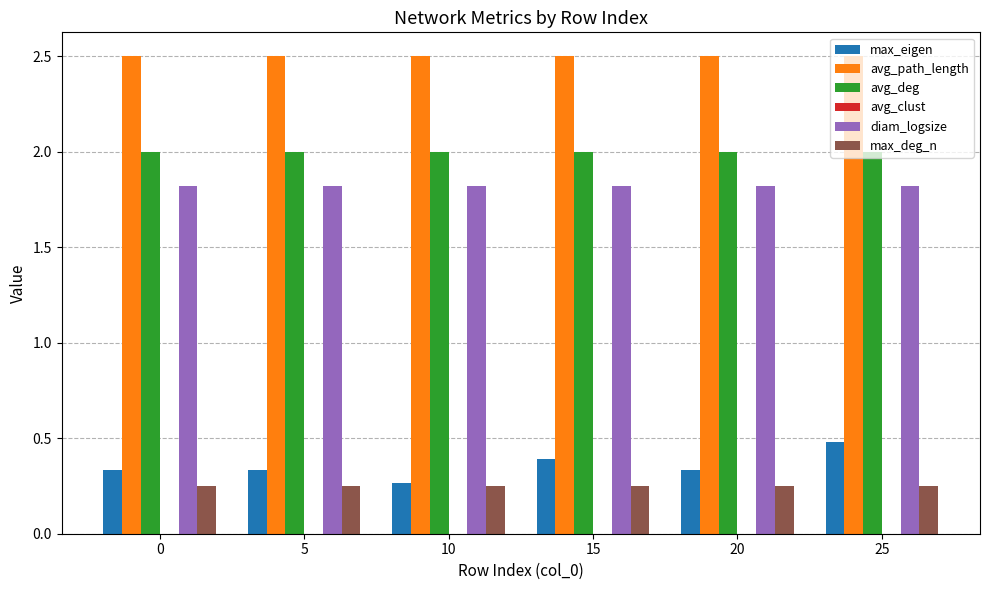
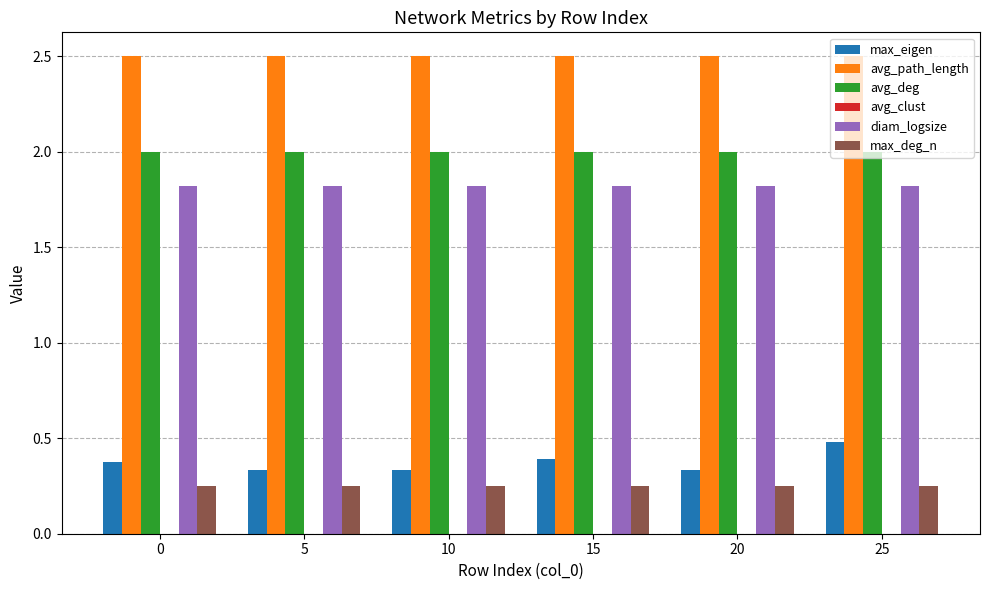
  {
    "max_eigen": {
-     "0": 0.33,
+     "0": 0.38,
      "5": 0.33,
-     "10": 0.27,
+     "10": 0.33,
      "15": 0.39,
      "20": 0.33,
      "25": 0.48
    },
    "avg_path_length": {
      "0": 2.50,
      "5": 2.50,
      "10": 2.50,
      "15": 2.50,
      "20": 2.50
    },
    "avg_deg": {
      "0": 2.00,
      "5": 2.00,
      "10": 2.00,
      "15": 2.00,
      "20": 2.00
    },
    "avg_clust": {
      "0": 0.00,
      "5": 0.00,
      "10": 0.00,
      "15": 0.00,
      "20": 0.00,
      "25": 0.00
    },
    "diam_logsize": {
      "0": 1.82,
      "5": 1.82,
      "10": 1.82,
      "15": 1.82,
      "20": 1.82,
      "25": 1.82
    },
    "max_deg_n": {
      "0": 0.25,
      "5": 0.25,
      "10": 0.25,
      "15": 0.25,
      "20": 0.25,
      "25": 0.25
    }
  }
